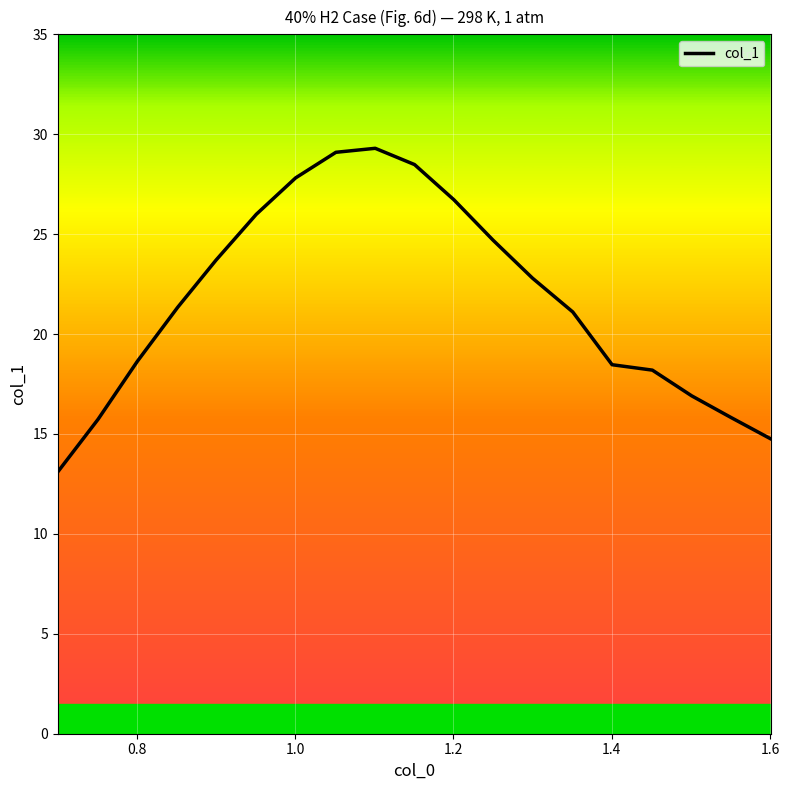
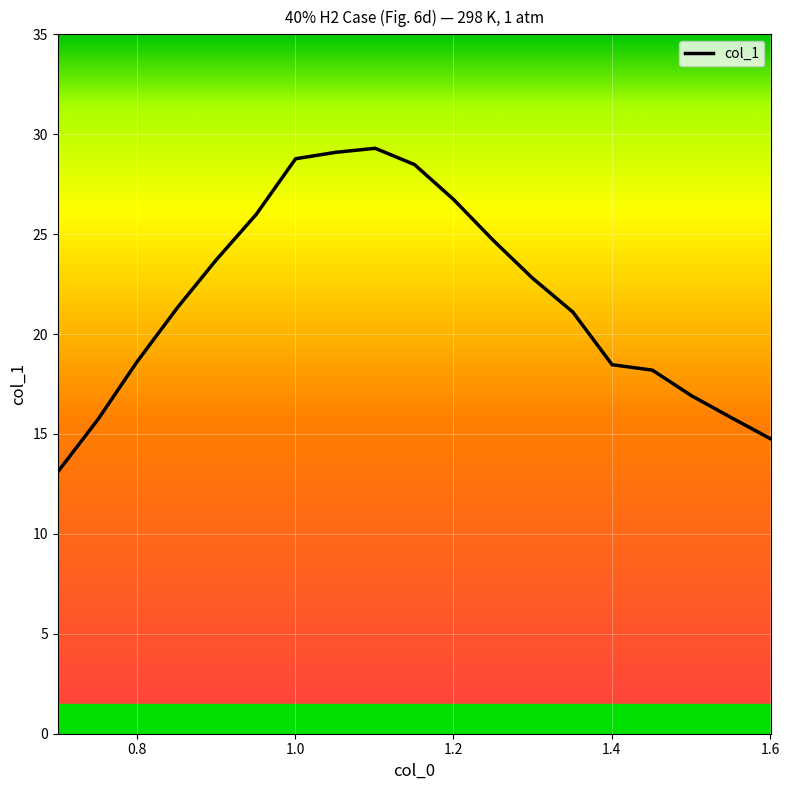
  {
-   "1.0": 27.8,
+   "1.0": 28.8,
    "1.2": 26.7,
    "1.4": 18.5
  }
